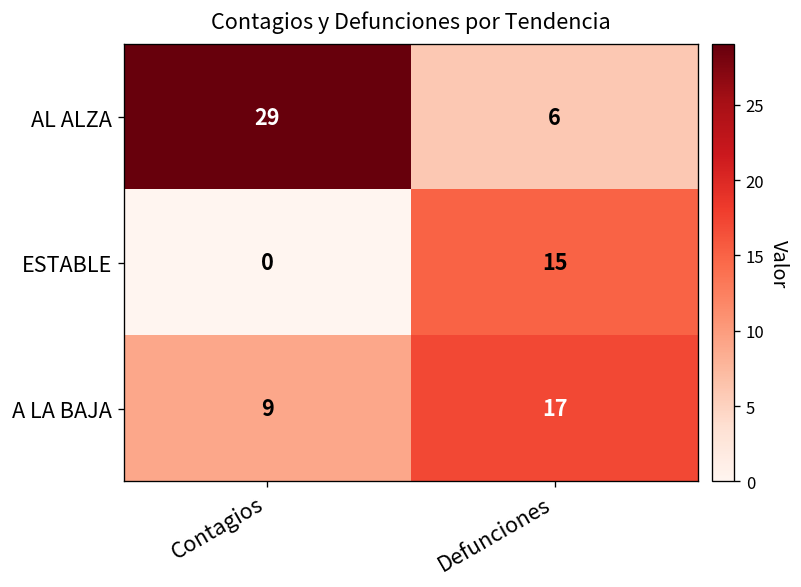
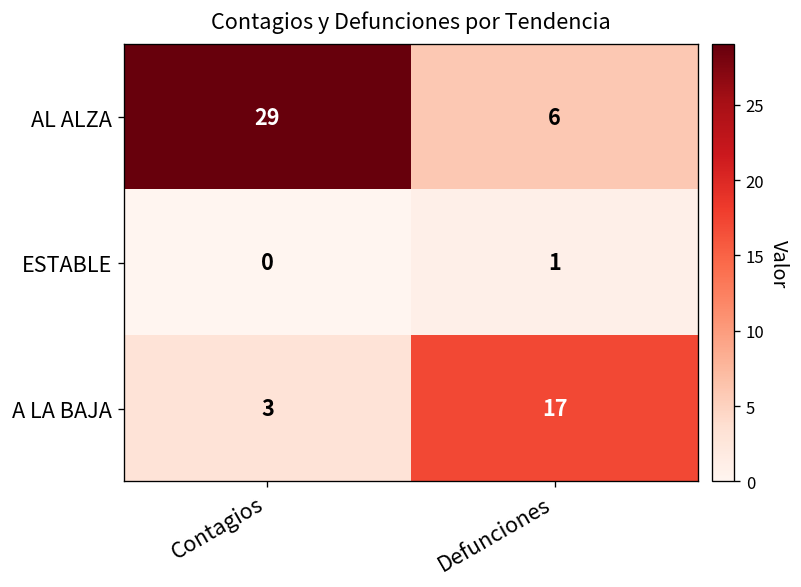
  {
    "AL ALZA": {
      "Contagios": 29,
      "Defunciones": 6
    },
    "ESTABLE": {
      "Contagios": 0,
-     "Defunciones": 15
+     "Defunciones": 1
    },
    "A LA BAJA": {
-     "Contagios": 9,
+     "Contagios": 3,
      "Defunciones": 17
    }
  }
